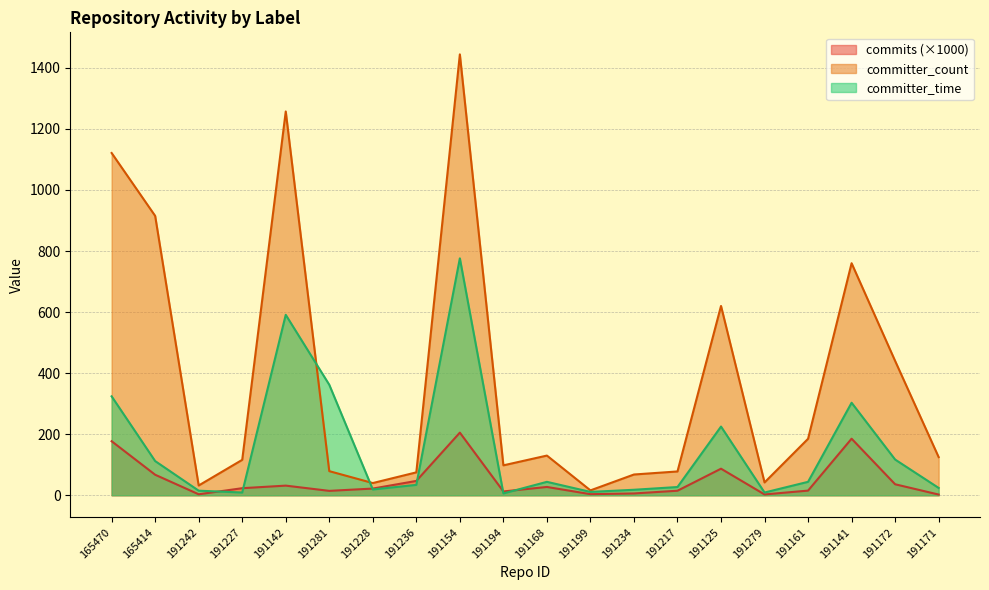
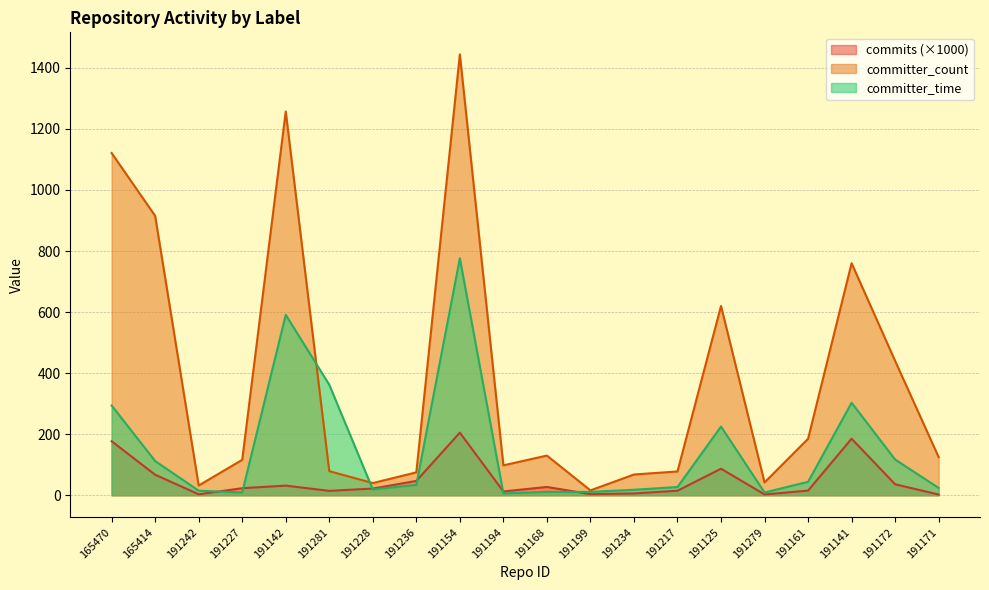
  {
    "committer_time": {
-     "165470": 320,
+     "165470": 290,
      "165414": 110,
      "191242": 20,
      "191227": 10,
      "191142": 590,
      "191281": 360,
      "191236": 30,
      "191154": 780,
-     "191168": 40,
+     "191168": 10,
      "191234": 20,
      "191217": 30,
      "191125": 230,
      "191161": 40,
      "191141": 300,
      "191172": 120,
      "191171": 20
    }
  }
